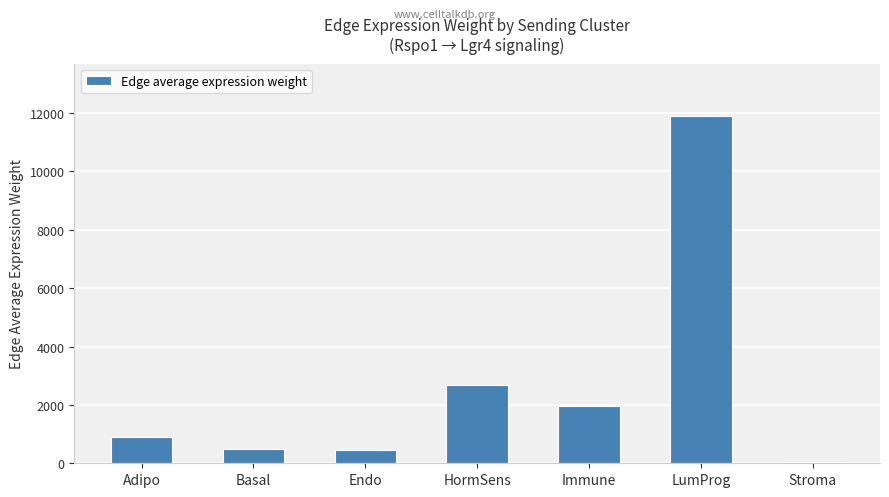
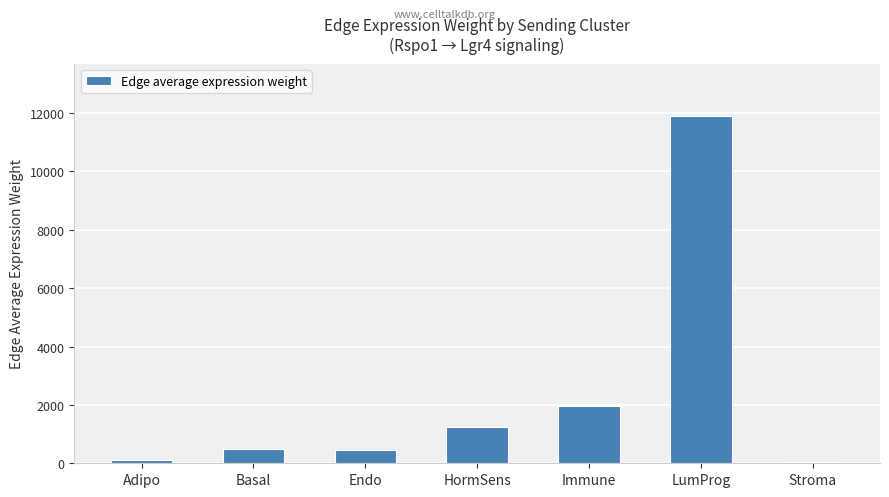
  {
-   "Adipo": 900,
+   "Adipo": 100,
    "Basal": 500,
    "Endo": 400,
-   "HormSens": 2700,
+   "HormSens": 1200,
    "Immune": 2000,
    "LumProg": 11900
  }
